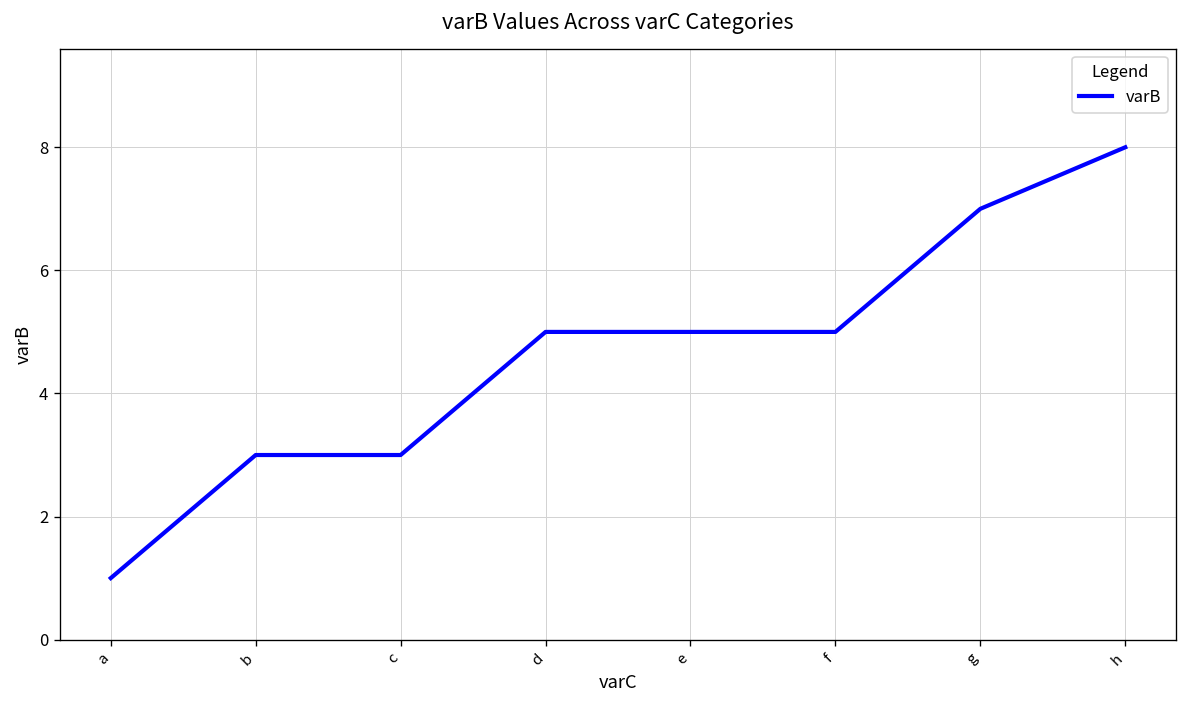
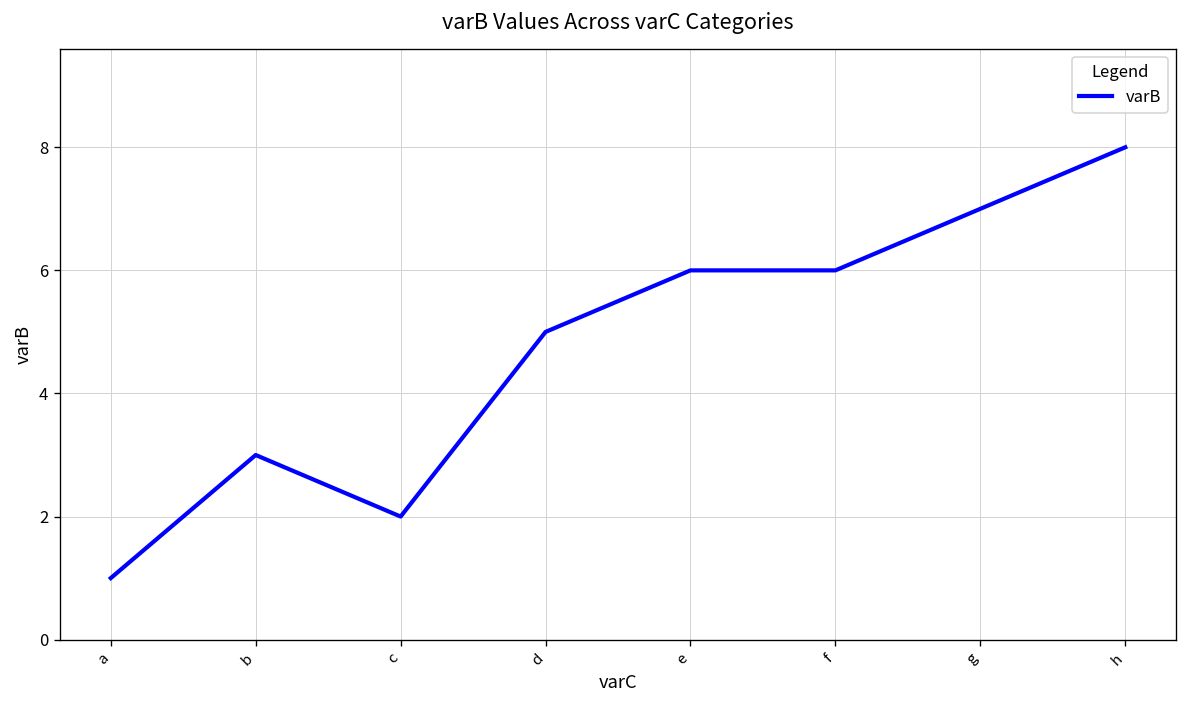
  {
    "a": 1,
    "b": 3,
-   "c": 3,
+   "c": 2,
    "d": 5,
-   "e": 5,
-   "f": 5,
+   "e": 6,
+   "f": 6,
    "g": 7,
    "h": 8
  }
